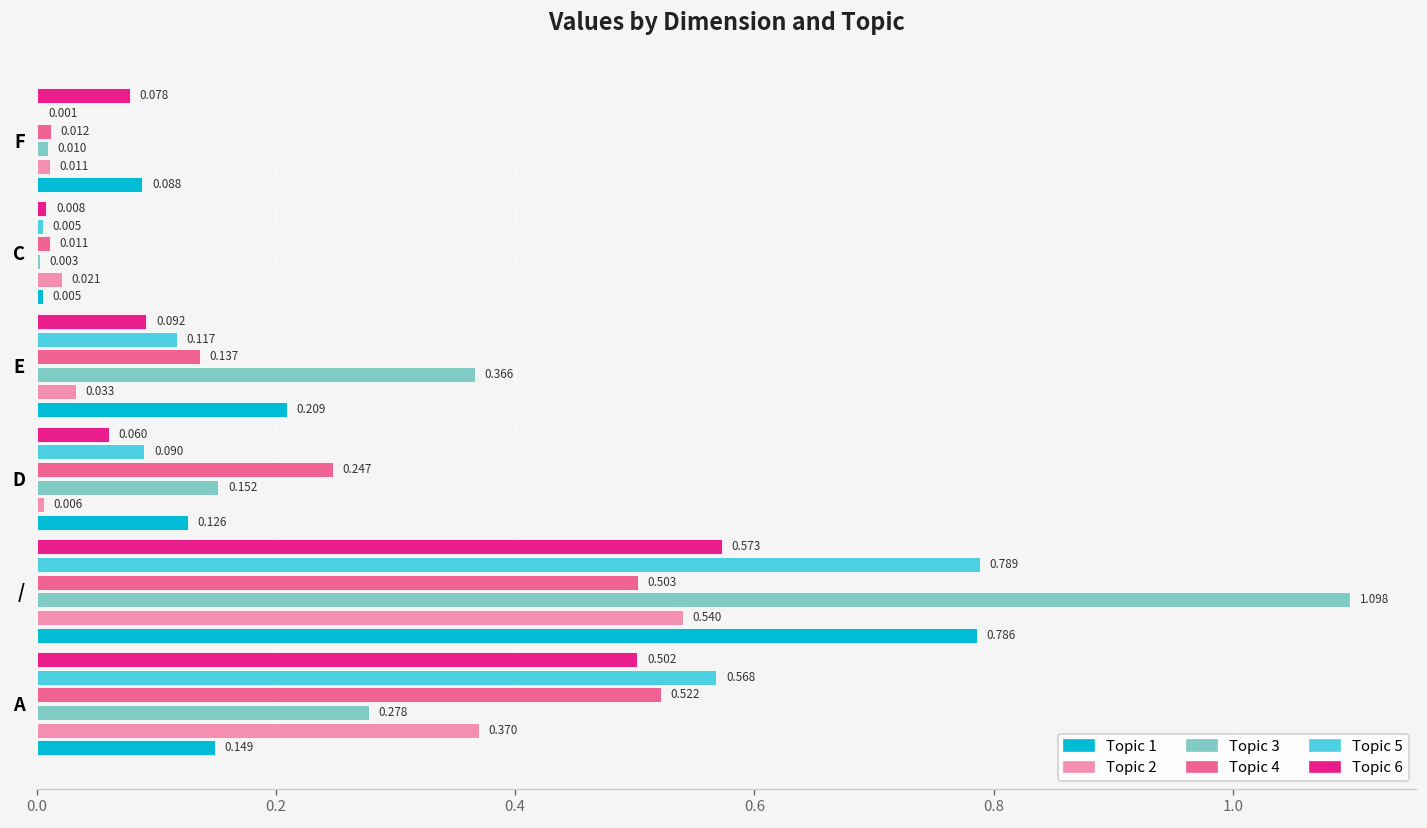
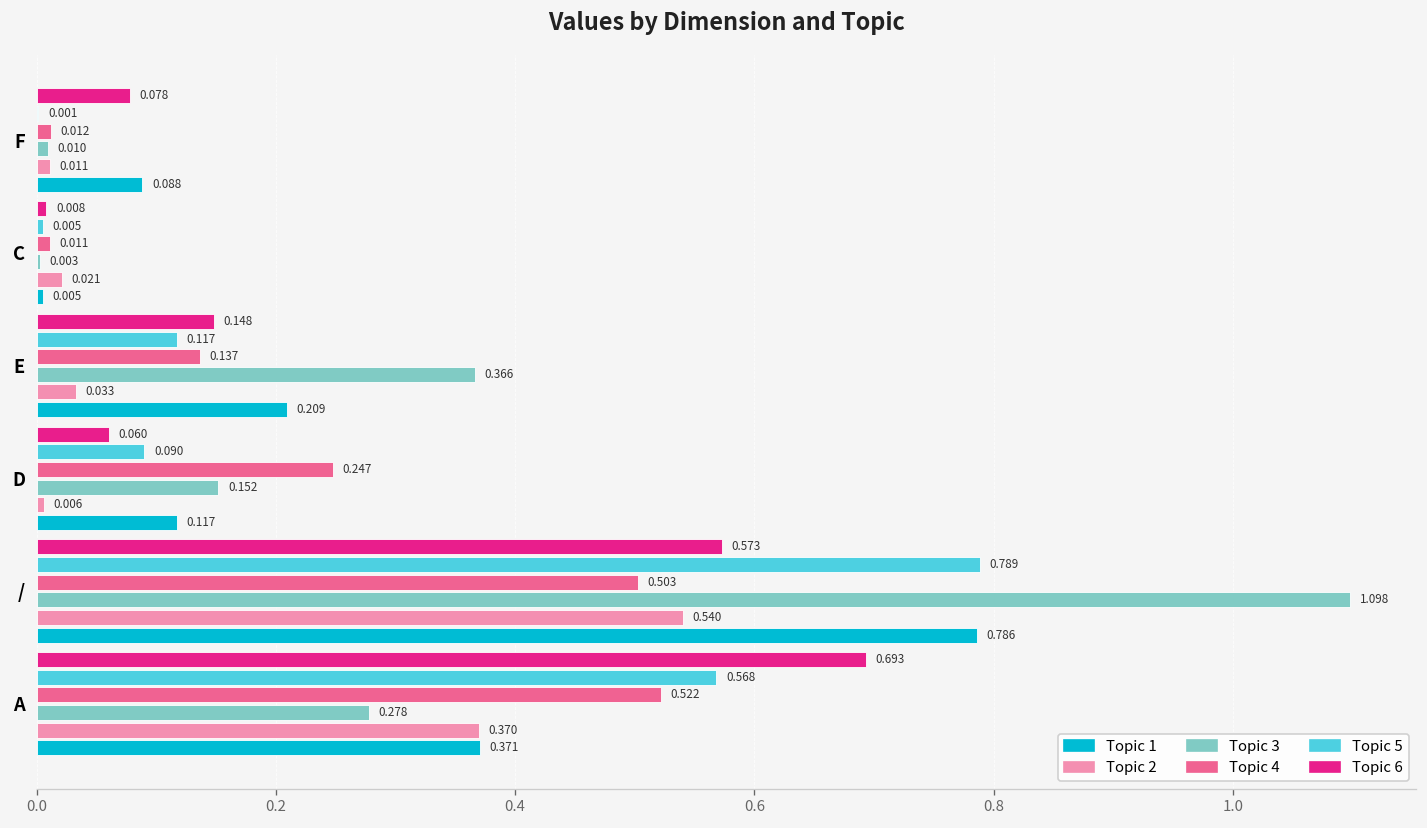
  {
    "Topic 1": {
      "F": 0.088,
      "C": 0.005,
      "E": 0.209,
-     "D": 0.126,
+     "D": 0.117,
      "/": 0.786,
-     "A": 0.149
+     "A": 0.371
    },
    "Topic 6": {
      "F": 0.078,
      "C": 0.008,
-     "E": 0.092,
+     "E": 0.148,
      "D": 0.060,
      "/": 0.573,
-     "A": 0.502
+     "A": 0.693
    }
  }
